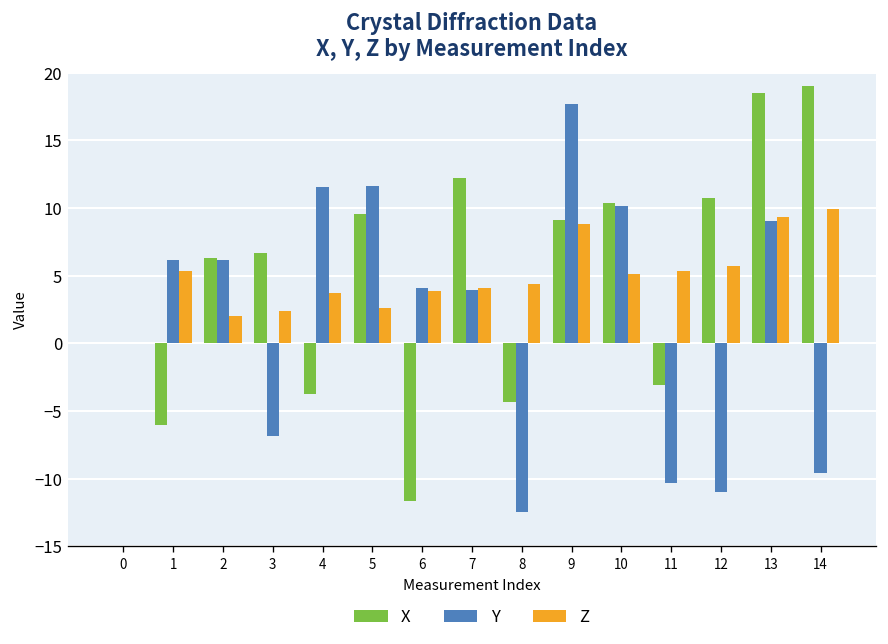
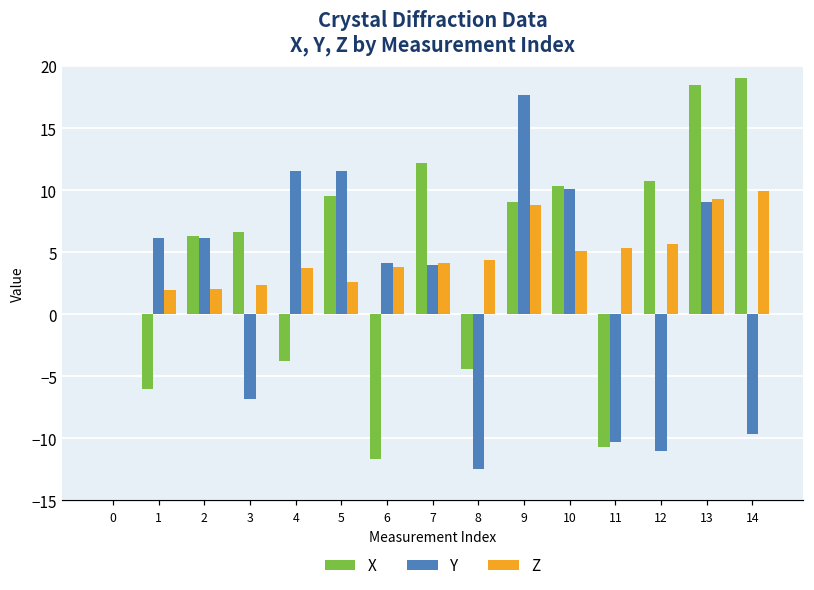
  {
    "X": {
      "0": 0.0,
      "1": -6.1,
      "2": 6.3,
      "3": 6.7,
      "4": -3.7,
      "5": 9.5,
      "6": -11.6,
      "7": 12.2,
      "8": -4.4,
      "9": 9.1,
      "10": 10.3,
-     "11": -3.1,
+     "11": -10.7,
      "12": 10.7,
      "13": 18.5,
      "14": 19.0
    },
    "Y": {
      "0": 0.0,
      "1": 6.2,
      "2": 6.1,
      "3": -6.8,
      "4": 11.5,
      "5": 11.6,
      "6": 4.1,
      "7": 4.0,
      "8": -12.5,
      "9": 17.7,
      "10": 10.1,
      "11": -10.3,
      "12": -11.0,
      "13": 9.0,
      "14": -9.6
    },
    "Z": {
-     "1": 5.3,
+     "1": 2.0,
      "2": 2.0,
      "3": 2.4,
      "4": 3.7,
      "5": 2.6,
      "6": 3.8,
      "7": 4.1,
      "8": 4.3,
      "9": 8.8,
      "10": 5.1,
      "11": 5.3,
      "12": 5.7,
      "13": 9.3,
      "14": 9.9
    }
  }
